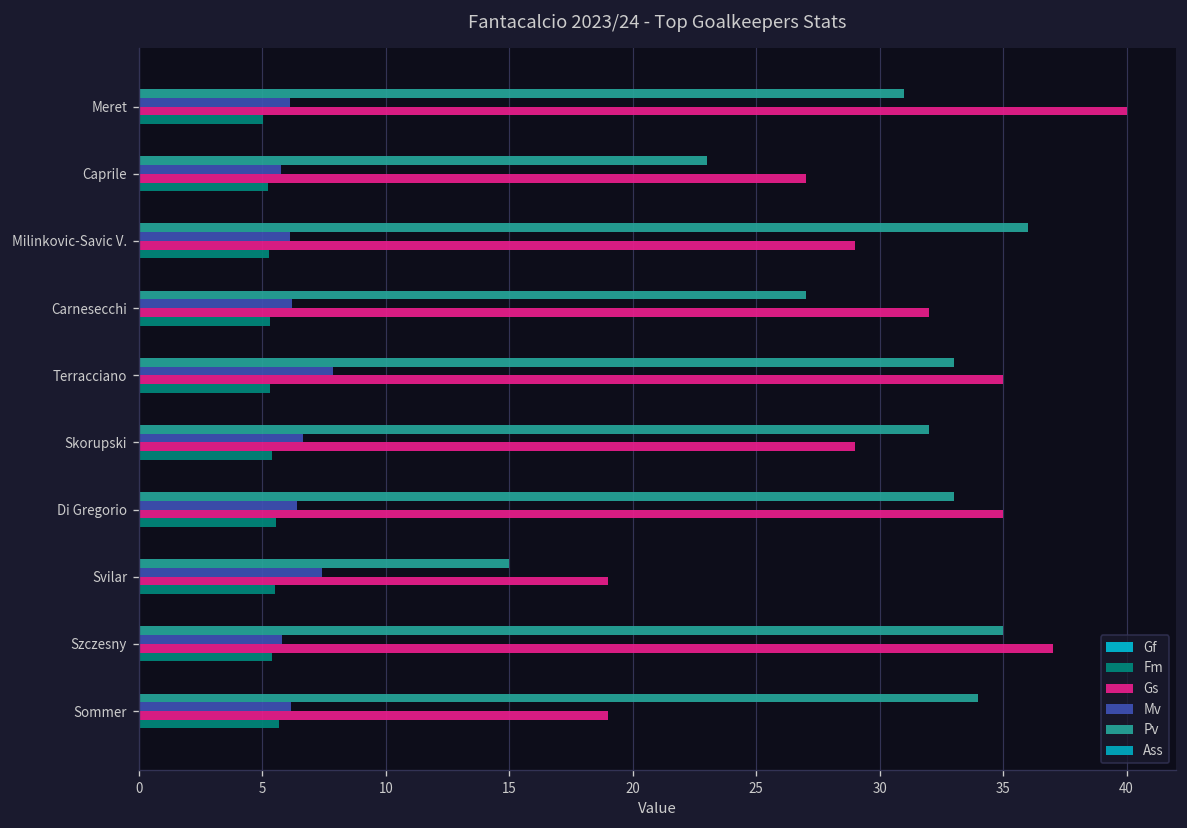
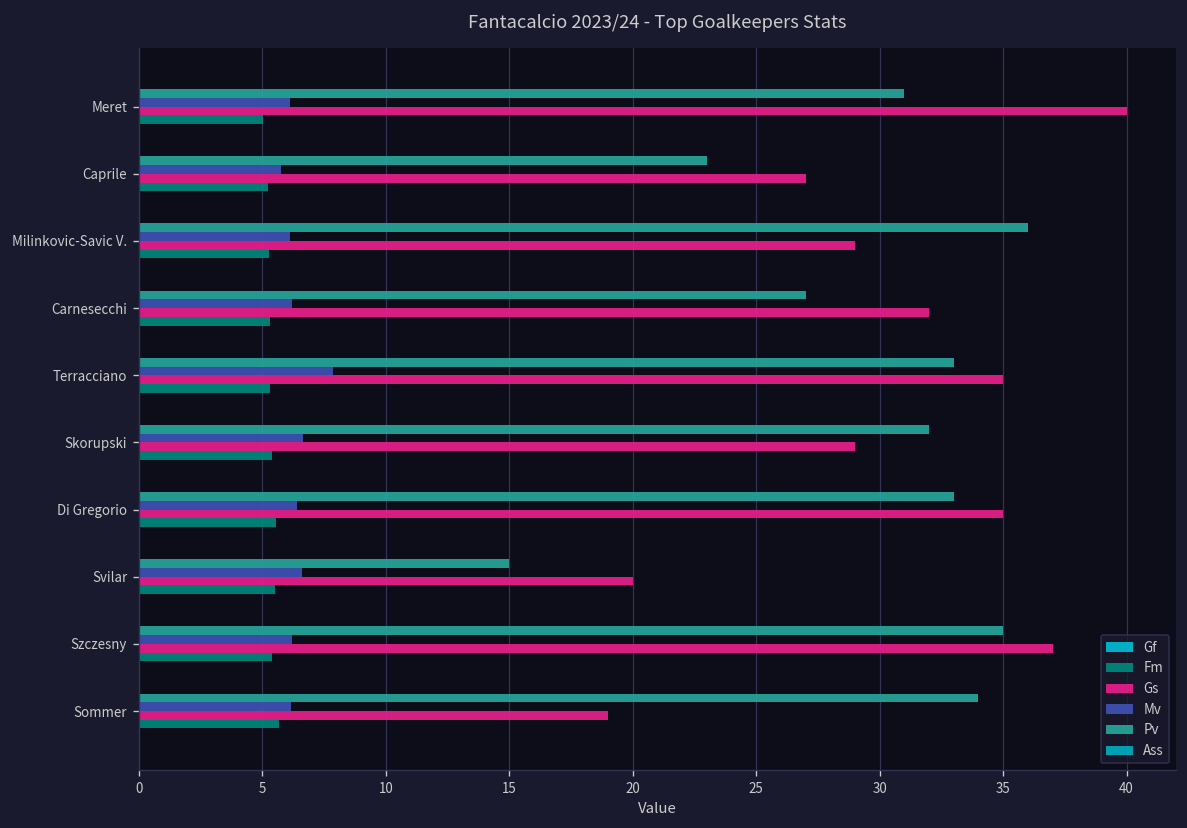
  {
    "Gs": {
      "Meret": 40,
      "Caprile": 27,
      "Milinkovic-Savic V.": 29,
      "Carnesecchi": 32,
      "Terracciano": 35,
      "Skorupski": 29,
      "Di Gregorio": 35,
-     "Svilar": 19,
+     "Svilar": 20,
      "Szczesny": 37,
      "Sommer": 19
    },
    "Mv": {
      "Meret": 6.1,
      "Caprile": 5.8,
      "Milinkovic-Savic V.": 6.1,
      "Carnesecchi": 6.2,
      "Terracciano": 7.9,
      "Skorupski": 6.7,
      "Di Gregorio": 6.4,
-     "Svilar": 7.4,
-     "Szczesny": 5.8,
+     "Svilar": 6.6,
+     "Szczesny": 6.2,
      "Sommer": 6.2
    }
  }
